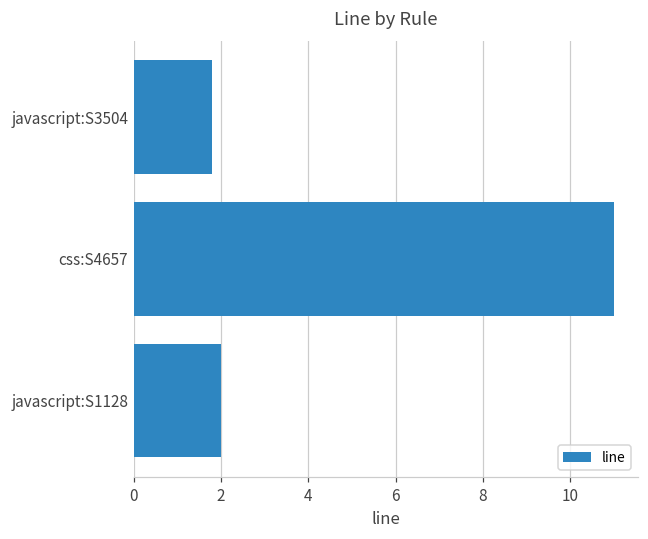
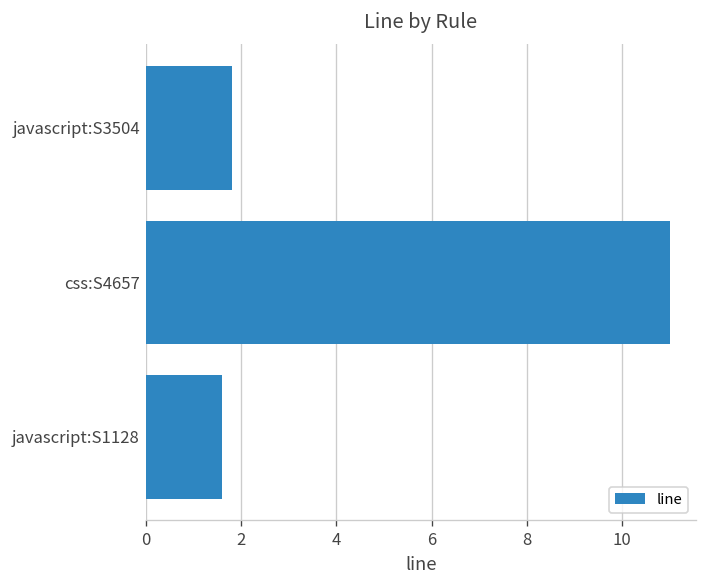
  {
    "javascript:S3504": 1.8,
    "css:S4657": 11.0,
-   "javascript:S1128": 2.0
+   "javascript:S1128": 1.6
  }
